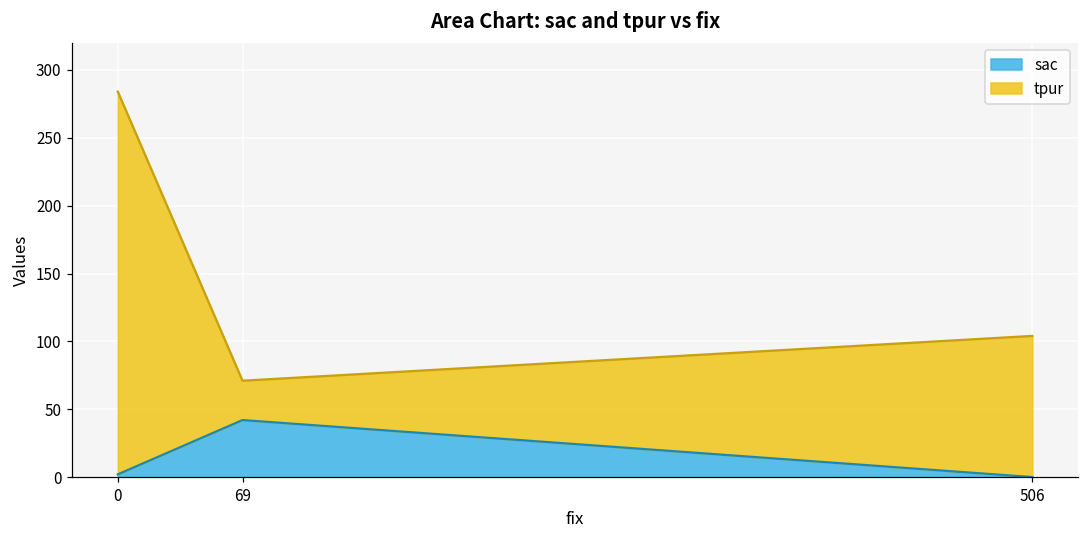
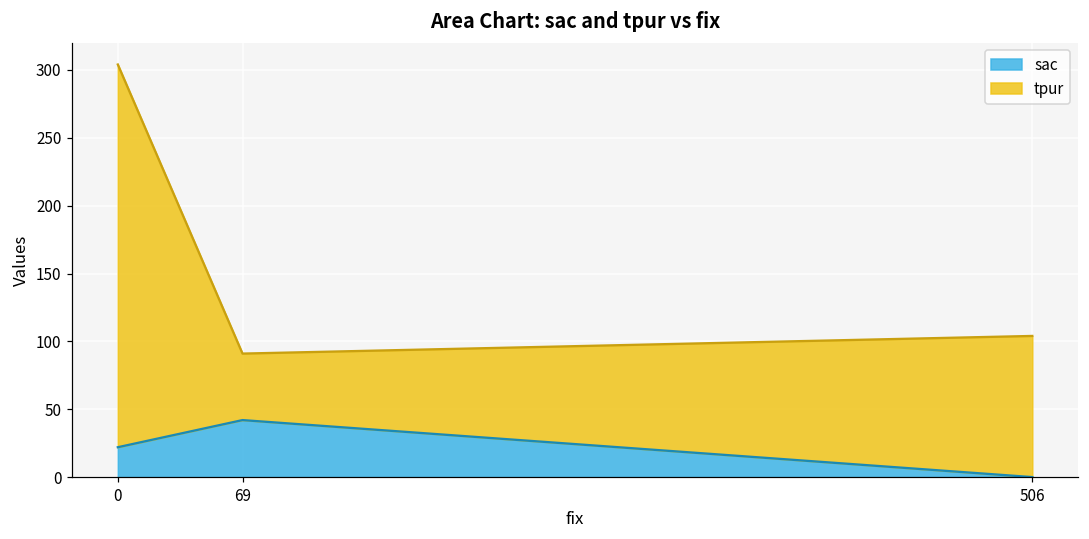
  {
    "sac": {
-     "0": 2,
+     "0": 22,
      "69": 42,
      "506": 0
    },
    "tpur": {
      "0": 282,
-     "69": 29,
+     "69": 49,
      "506": 104
    }
  }
